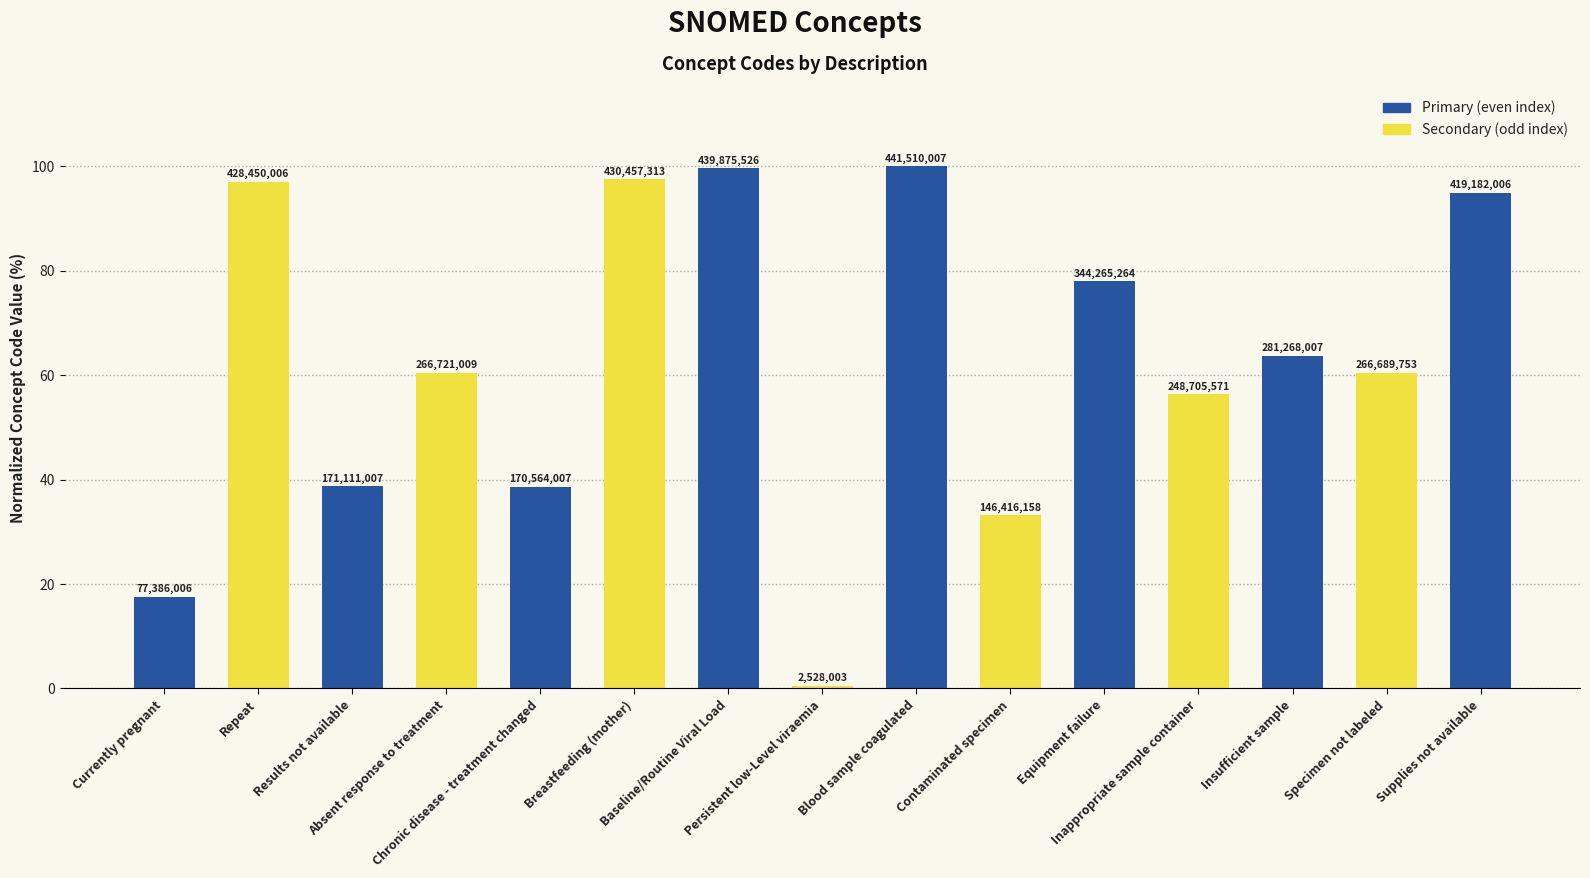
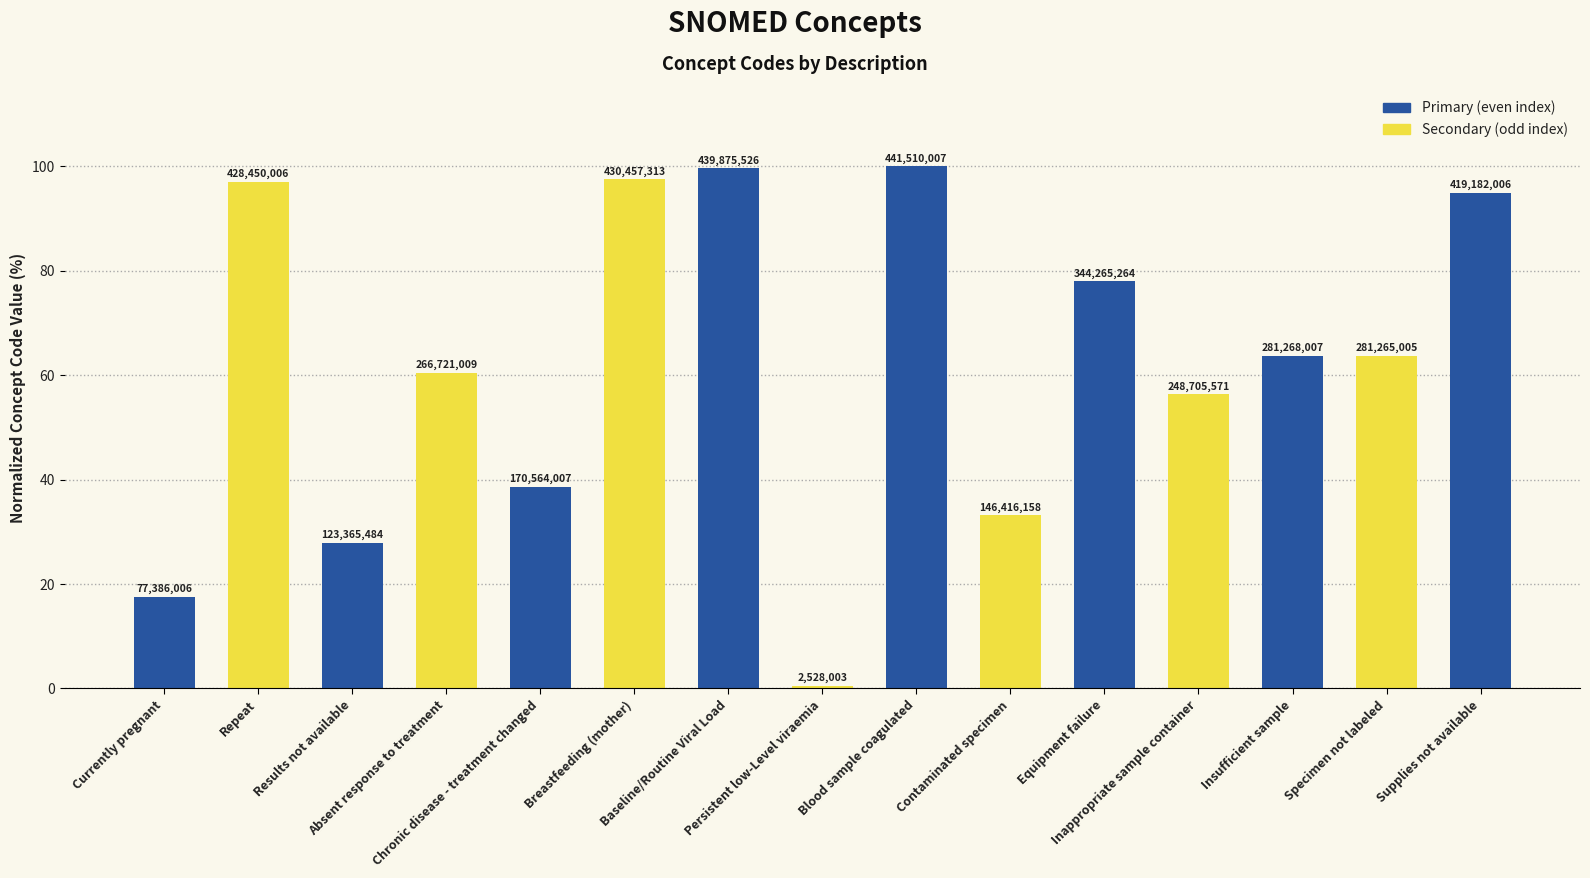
  {
-   "Results not available": "171,111,007",
-   "Specimen not labeled": "266,689,753"
+   "Results not available": "123,365,484",
+   "Specimen not labeled": "281,265,005"
  }
